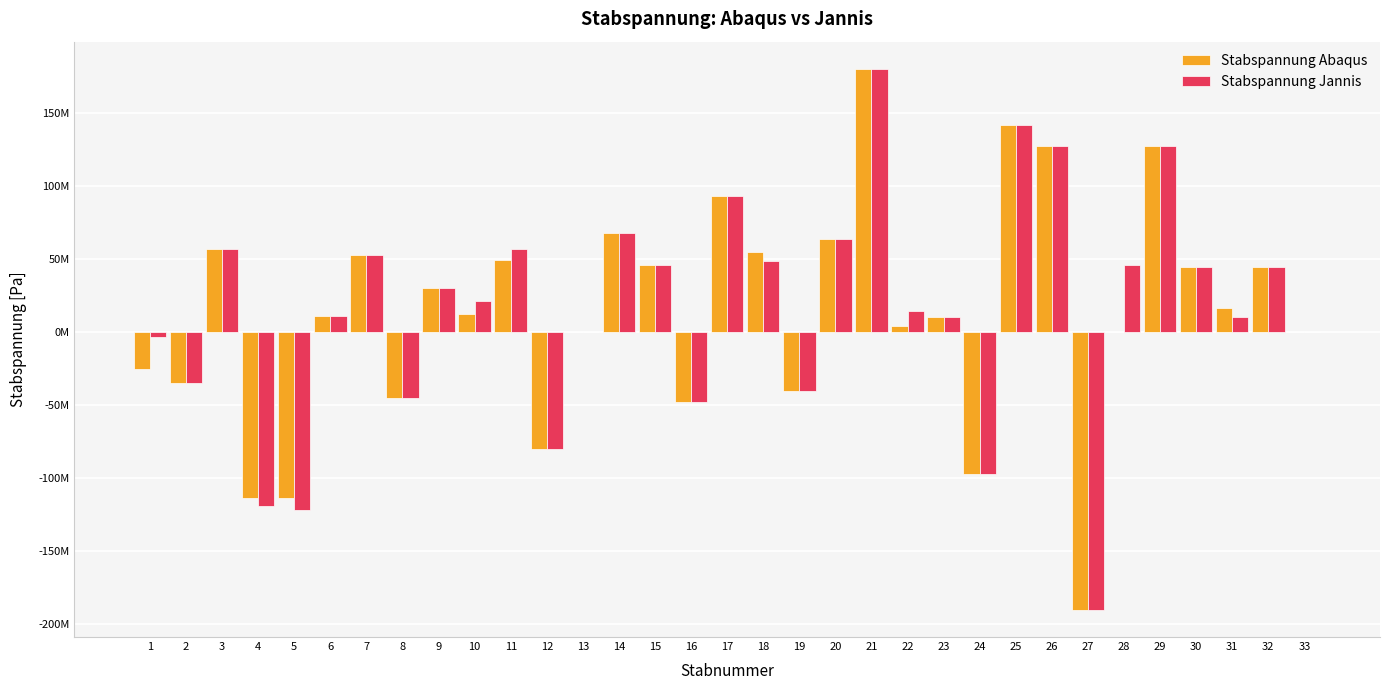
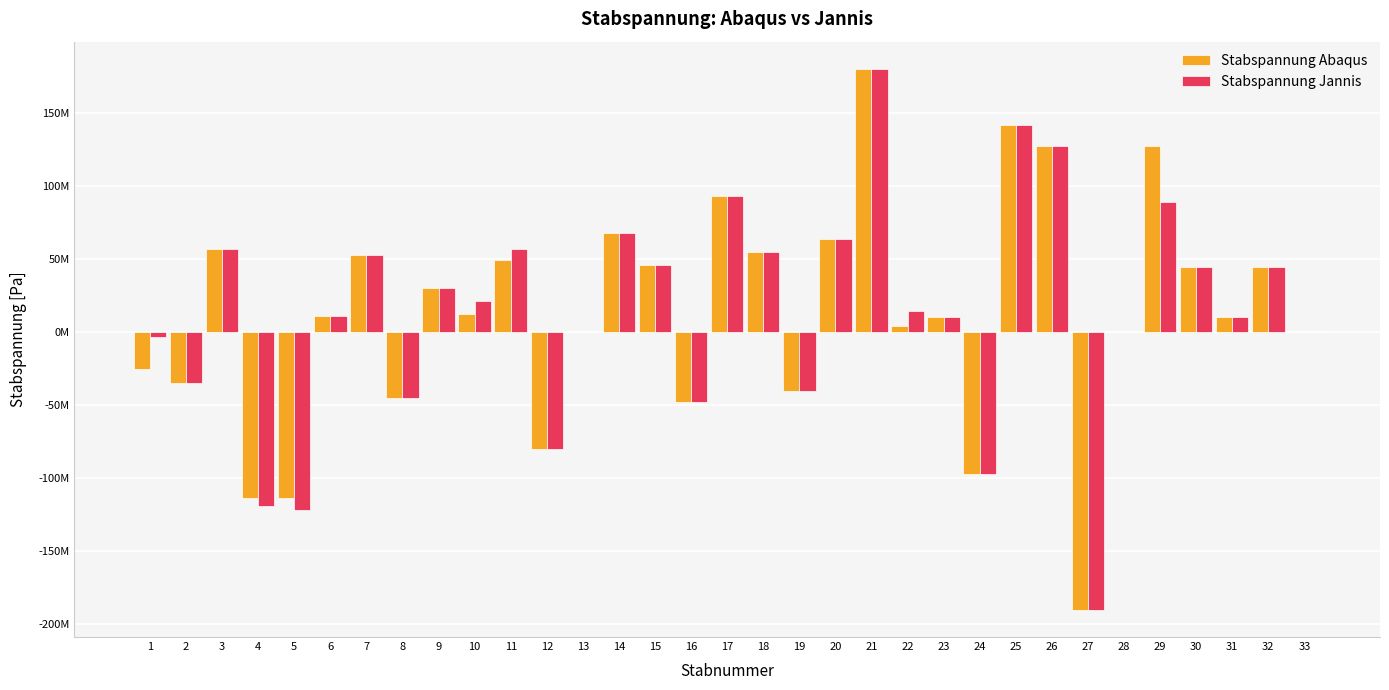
  {
    "Stabspannung Abaqus": {
      "1": -25000000,
      "2": -35000000,
      "3": 57000000,
      "4": -113000000,
      "5": -113000000,
      "6": 11000000,
      "7": 53000000,
      "8": -45000000,
      "9": 30000000,
      "10": 12000000,
      "11": 49000000,
      "12": -80000000,
      "13": 0,
      "14": 68000000,
      "15": 46000000,
      "16": -48000000,
      "17": 93000000,
      "18": 55000000,
      "19": -41000000,
      "20": 64000000,
      "21": 180000000,
      "22": 4000000,
      "23": 10000000,
      "24": -97000000,
      "25": 142000000,
      "26": 127000000,
      "27": -190000000,
      "28": 0,
      "29": 127000000,
      "30": 44000000,
-     "31": 16000000,
+     "31": 10000000,
      "32": 44000000,
      "33": 0
    },
    "Stabspannung Jannis": {
      "1": -3000000,
      "2": -35000000,
      "3": 57000000,
      "4": -119000000,
      "5": -122000000,
      "6": 11000000,
      "7": 53000000,
      "8": -45000000,
      "9": 30000000,
      "10": 21000000,
      "11": 57000000,
      "12": -80000000,
      "13": 0,
      "14": 68000000,
      "15": 46000000,
      "16": -48000000,
      "17": 93000000,
-     "18": 49000000,
+     "18": 55000000,
      "19": -41000000,
      "20": 64000000,
      "21": 180000000,
      "22": 14000000,
      "23": 10000000,
      "24": -97000000,
      "25": 142000000,
      "26": 127000000,
      "27": -190000000,
-     "28": 46000000,
-     "29": 127000000,
+     "28": 0,
+     "29": 89000000,
      "30": 44000000,
      "31": 10000000,
      "32": 44000000,
      "33": 0
    }
  }
